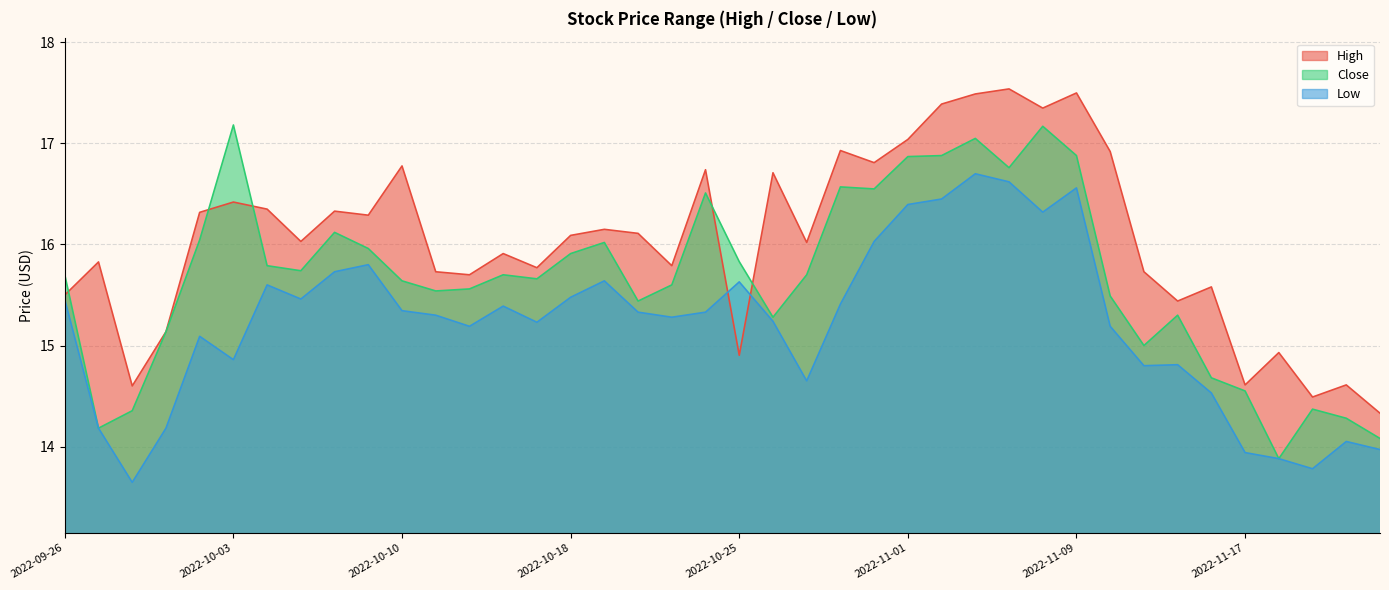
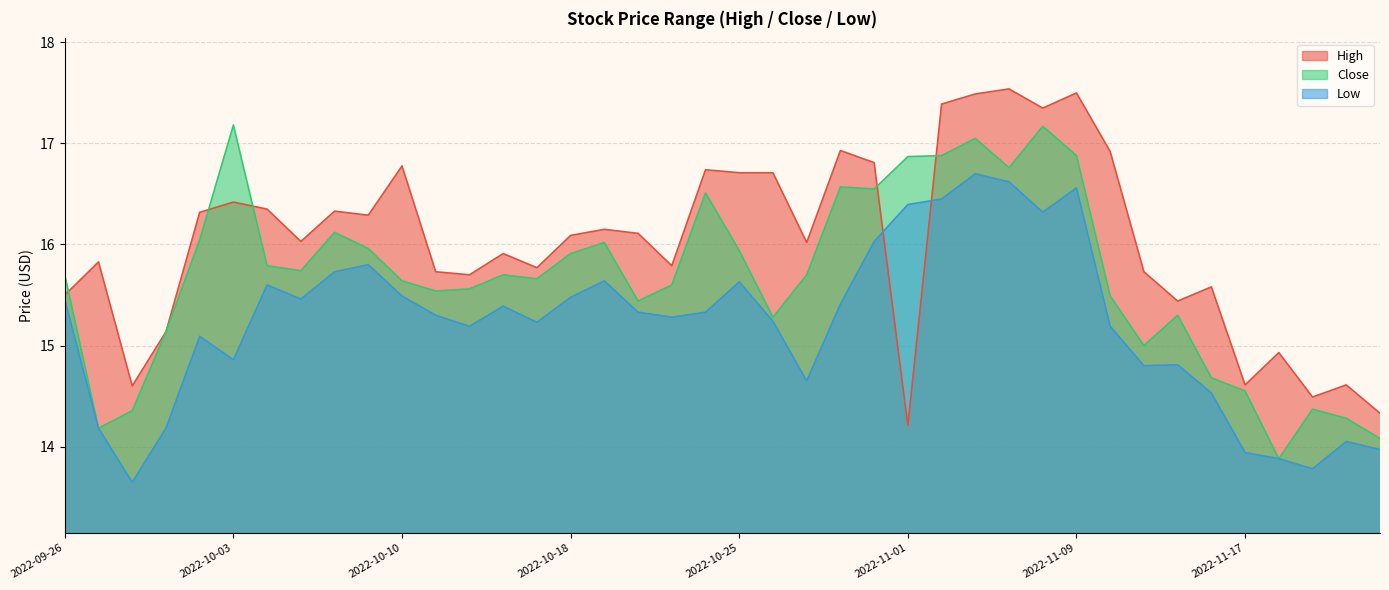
  {
    "High": {
      "2022-09-26": 15.50,
      "2022-10-03": 16.42,
      "2022-10-10": 16.78,
      "2022-10-18": 16.09,
-     "2022-10-25": 14.90,
-     "2022-11-01": 17.04,
+     "2022-10-25": 16.71,
+     "2022-11-01": 14.21,
      "2022-11-09": 17.50,
      "2022-11-17": 14.61
    },
    "Close": {
      "2022-09-26": 15.70,
      "2022-10-03": 17.18,
      "2022-10-10": 15.64,
      "2022-10-18": 15.91,
-     "2022-10-25": 15.83,
+     "2022-10-25": 15.94,
      "2022-11-01": 16.87,
      "2022-11-09": 16.88,
      "2022-11-17": 14.55
    },
    "Low": {
      "2022-09-26": 15.45,
      "2022-10-03": 14.86,
-     "2022-10-10": 15.34,
+     "2022-10-10": 15.49,
      "2022-10-18": 15.48,
      "2022-10-25": 15.63,
      "2022-11-01": 16.40,
      "2022-11-09": 16.56,
      "2022-11-17": 13.94
    }
  }
